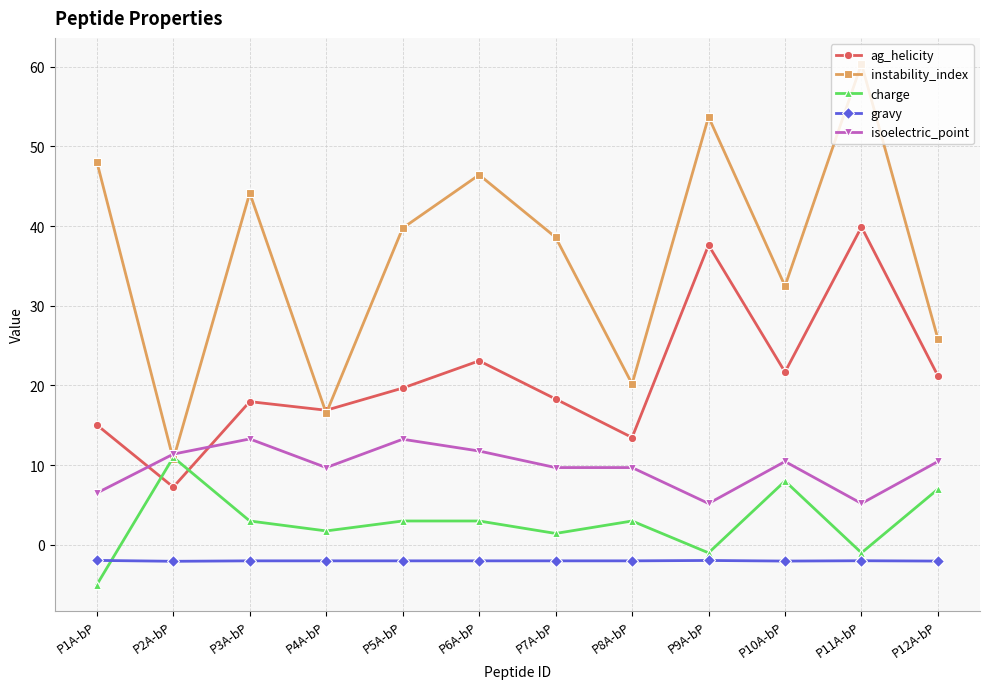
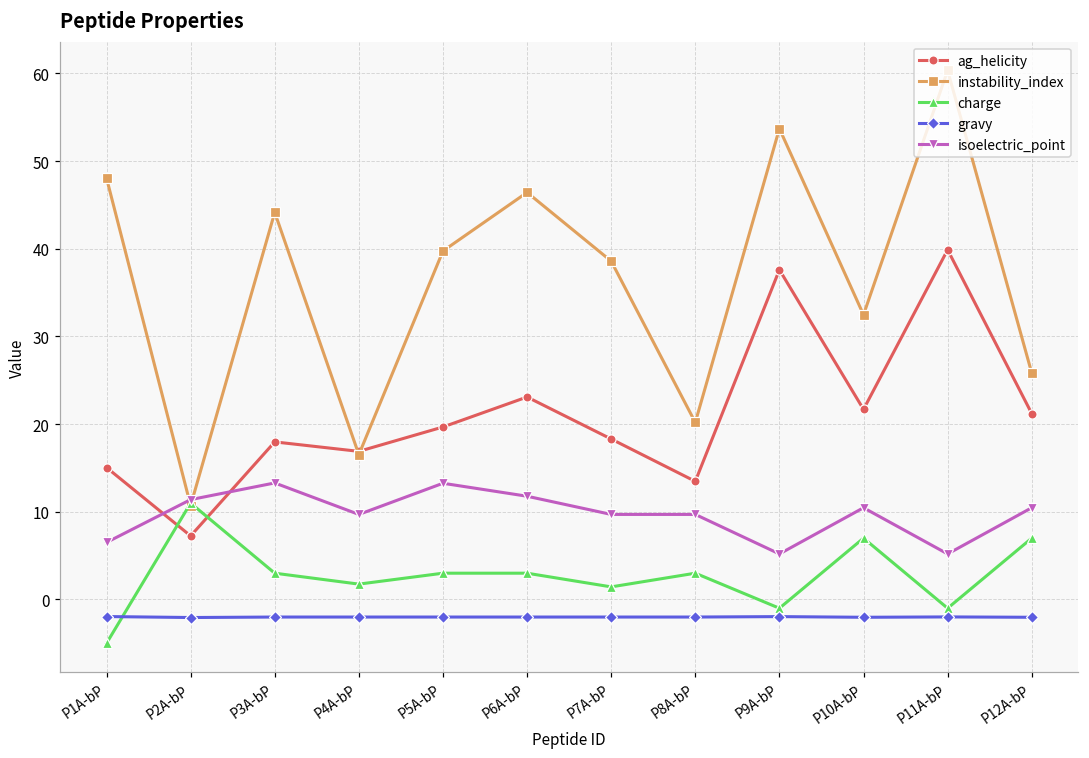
  {
    "ag_helicity": {
      "P1A-bP": 15,
      "P2A-bP": 7,
      "P3A-bP": 18,
      "P4A-bP": 17,
      "P5A-bP": 20,
      "P6A-bP": 23,
      "P7A-bP": 18,
      "P8A-bP": 13,
      "P9A-bP": 38,
      "P10A-bP": 22,
      "P11A-bP": 40,
      "P12A-bP": 21
    },
    "instability_index": {
      "P1A-bP": 48,
      "P3A-bP": 44,
      "P4A-bP": 17,
      "P5A-bP": 40,
      "P6A-bP": 46,
      "P7A-bP": 39,
      "P8A-bP": 20,
      "P9A-bP": 54,
      "P10A-bP": 32,
      "P12A-bP": 26
    },
    "charge": {
      "P1A-bP": -5,
      "P3A-bP": 3,
      "P4A-bP": 2,
      "P5A-bP": 3,
      "P6A-bP": 3,
      "P7A-bP": 1,
      "P8A-bP": 3,
      "P9A-bP": -1,
-     "P10A-bP": 8,
+     "P10A-bP": 7,
      "P11A-bP": -1,
      "P12A-bP": 7
    },
    "gravy": {
      "P1A-bP": -2,
      "P2A-bP": -2,
      "P3A-bP": -2,
      "P4A-bP": -2,
      "P5A-bP": -2,
      "P6A-bP": -2,
      "P7A-bP": -2,
      "P8A-bP": -2,
      "P9A-bP": -2,
      "P10A-bP": -2,
      "P11A-bP": -2,
      "P12A-bP": -2
    },
    "isoelectric_point": {
      "P1A-bP": 7,
      "P2A-bP": 11,
      "P3A-bP": 13,
      "P4A-bP": 10,
      "P5A-bP": 13,
      "P6A-bP": 12,
      "P7A-bP": 10,
      "P8A-bP": 10,
      "P9A-bP": 5,
      "P10A-bP": 10,
      "P11A-bP": 5,
      "P12A-bP": 10
    }
  }
